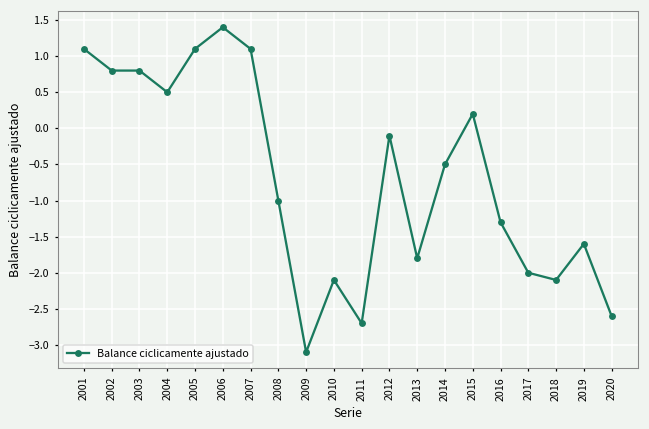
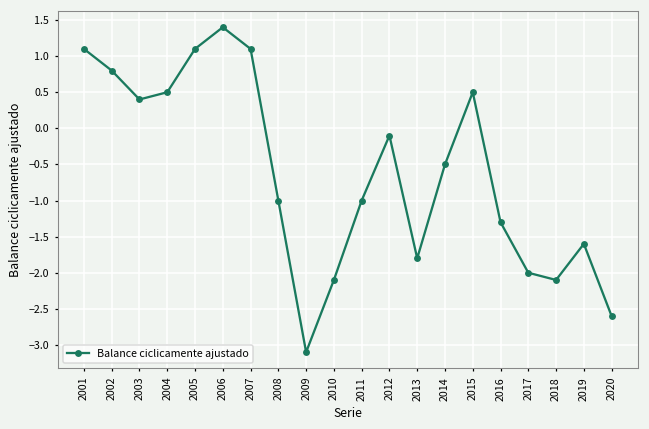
  {
    "2001": 1.1,
    "2002": 0.8,
-   "2003": 0.8,
+   "2003": 0.4,
    "2004": 0.5,
    "2005": 1.1,
    "2006": 1.4,
    "2007": 1.1,
    "2008": -1.0,
    "2009": -3.1,
    "2010": -2.1,
-   "2011": -2.7,
+   "2011": -1.0,
    "2012": -0.1,
    "2013": -1.8,
    "2014": -0.5,
-   "2015": 0.2,
+   "2015": 0.5,
    "2016": -1.3,
    "2017": -2.0,
    "2018": -2.1,
    "2019": -1.6,
    "2020": -2.6
  }
